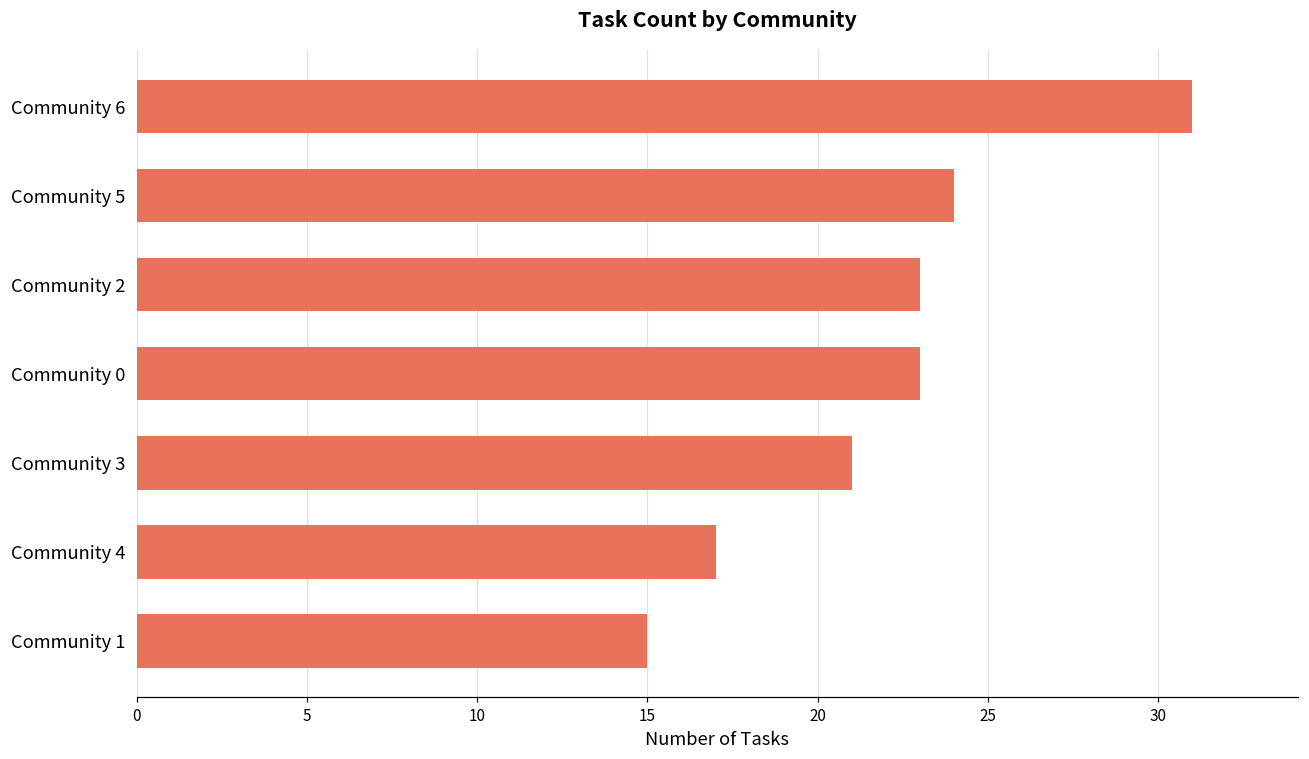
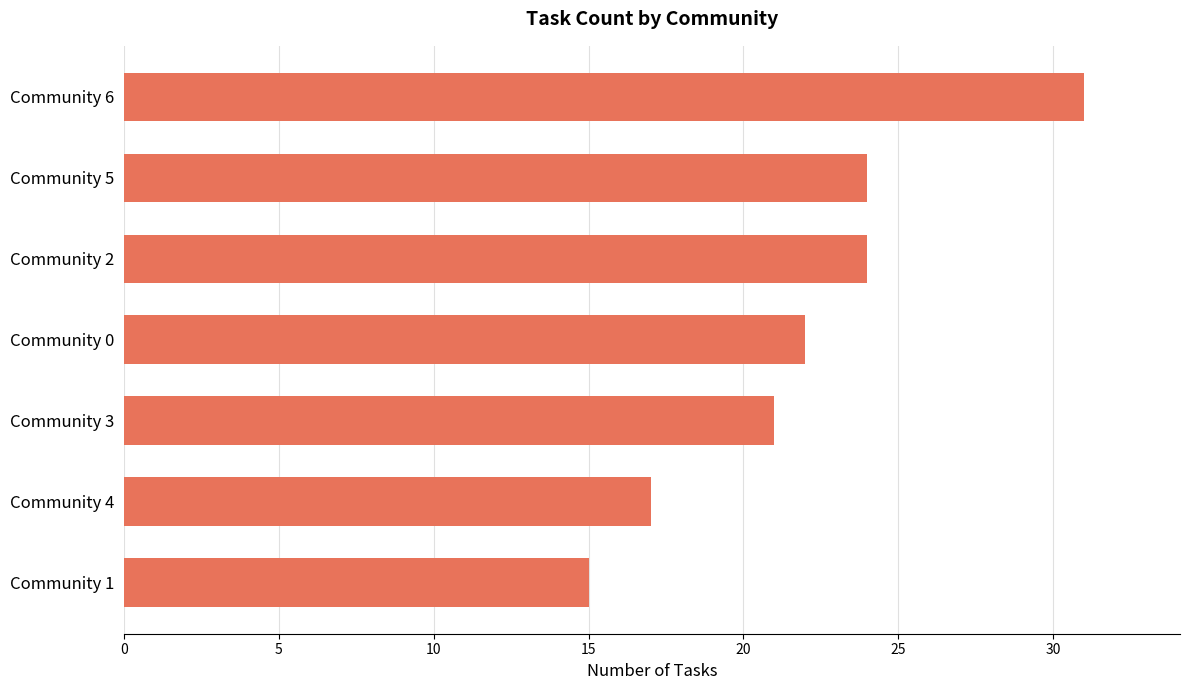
  {
    "Community 6": 31,
    "Community 5": 24,
-   "Community 2": 23,
-   "Community 0": 23,
+   "Community 2": 24,
+   "Community 0": 22,
    "Community 3": 21,
    "Community 4": 17,
    "Community 1": 15
  }
